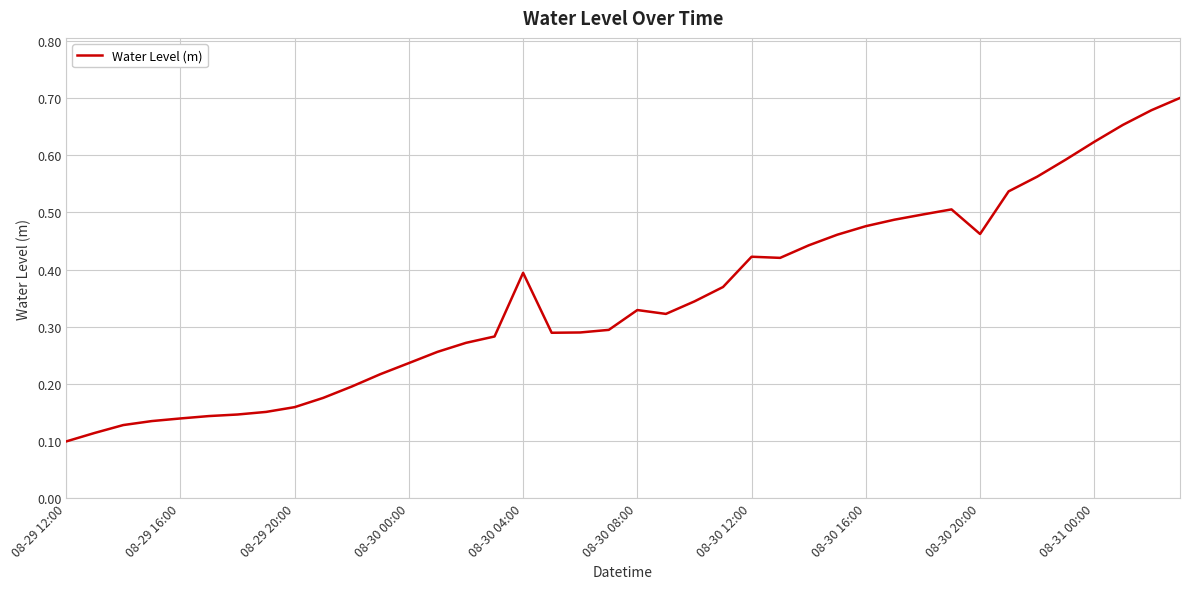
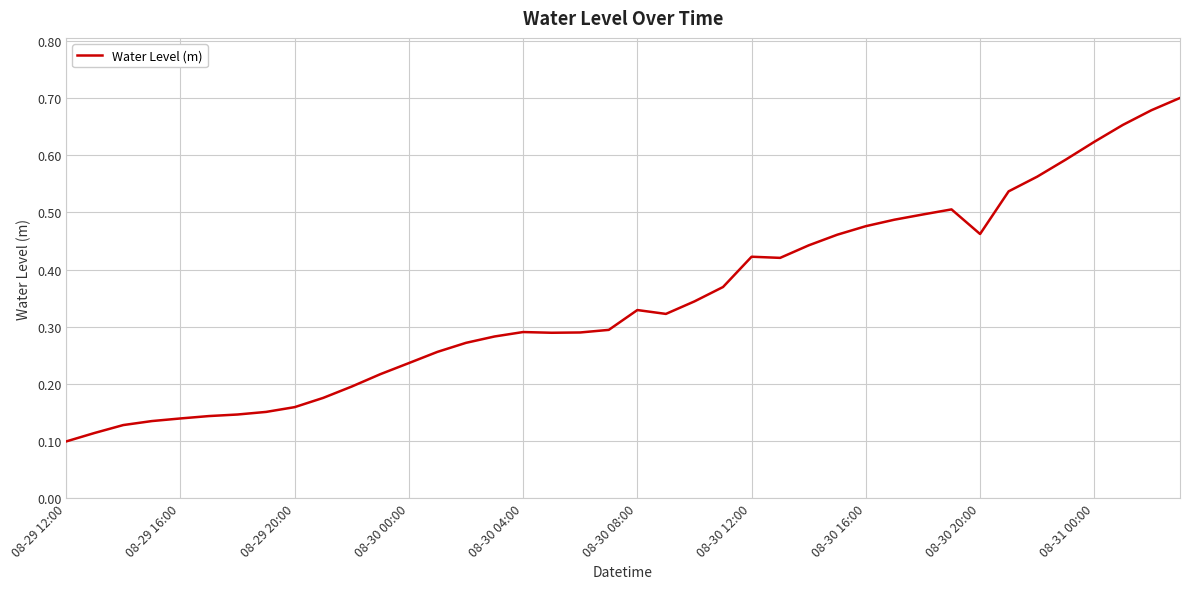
  {
    "08-29 12:00": 0.10,
    "08-29 16:00": 0.14,
    "08-29 20:00": 0.16,
    "08-30 00:00": 0.24,
-   "08-30 04:00": 0.39,
+   "08-30 04:00": 0.29,
    "08-30 08:00": 0.33,
    "08-30 12:00": 0.42,
    "08-30 16:00": 0.48,
    "08-30 20:00": 0.46,
    "08-31 00:00": 0.62
  }
